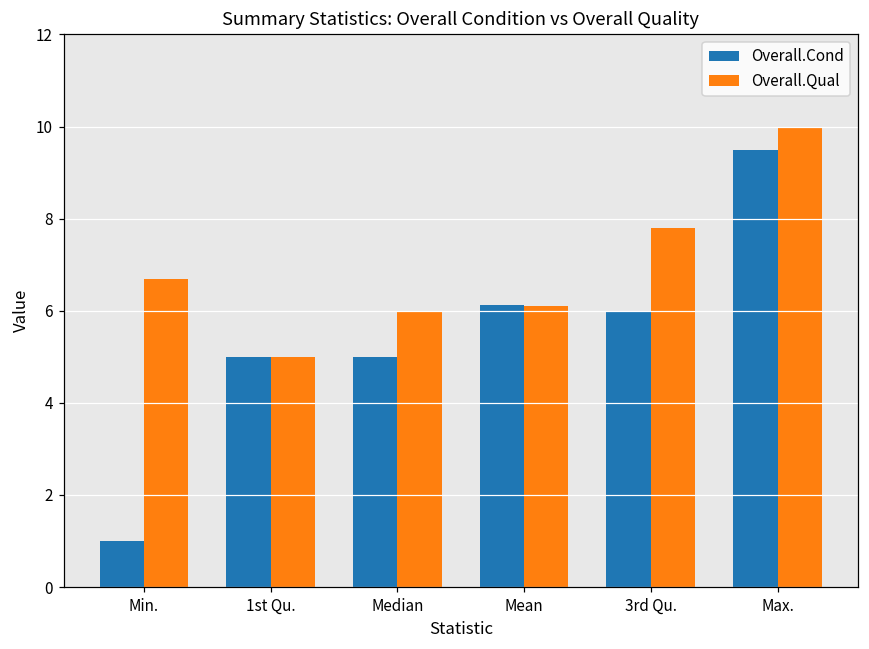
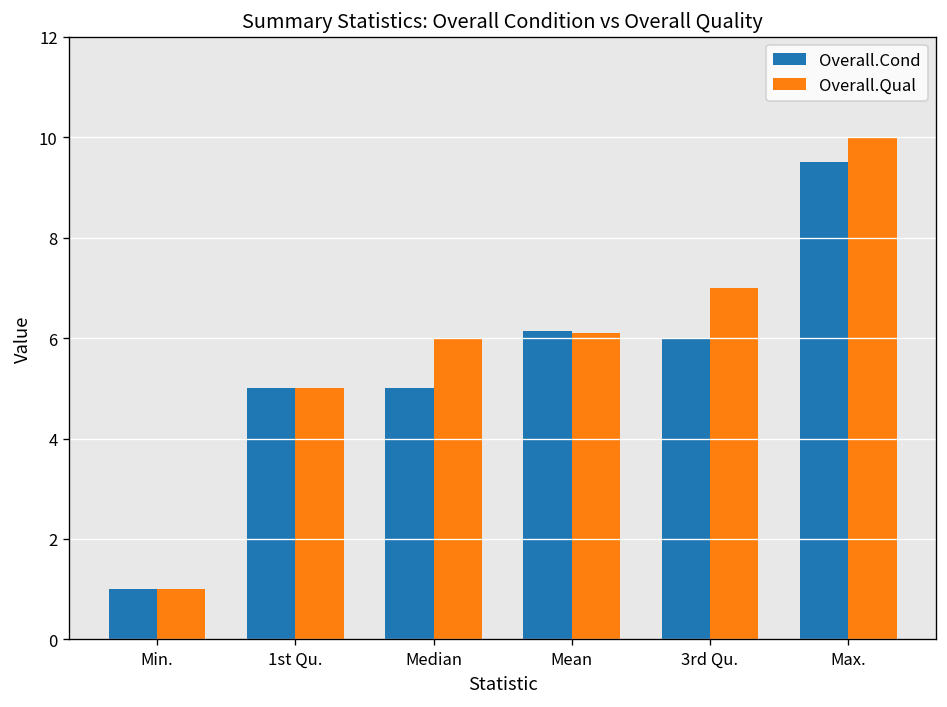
  {
    "Overall.Cond": {
      "Min.": 1.0,
      "1st Qu.": 5.0,
      "Median": 5.0,
      "Mean": 6.1,
      "3rd Qu.": 6.0,
      "Max.": 9.5
    },
    "Overall.Qual": {
-     "Min.": 6.7,
+     "Min.": 1.0,
      "1st Qu.": 5.0,
      "Median": 6.0,
      "Mean": 6.1,
-     "3rd Qu.": 7.8,
+     "3rd Qu.": 7.0,
      "Max.": 10.0
    }
  }
